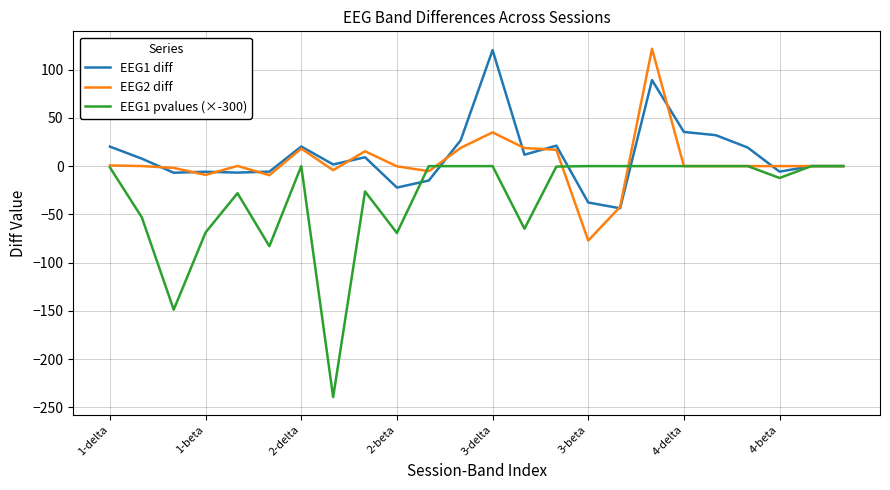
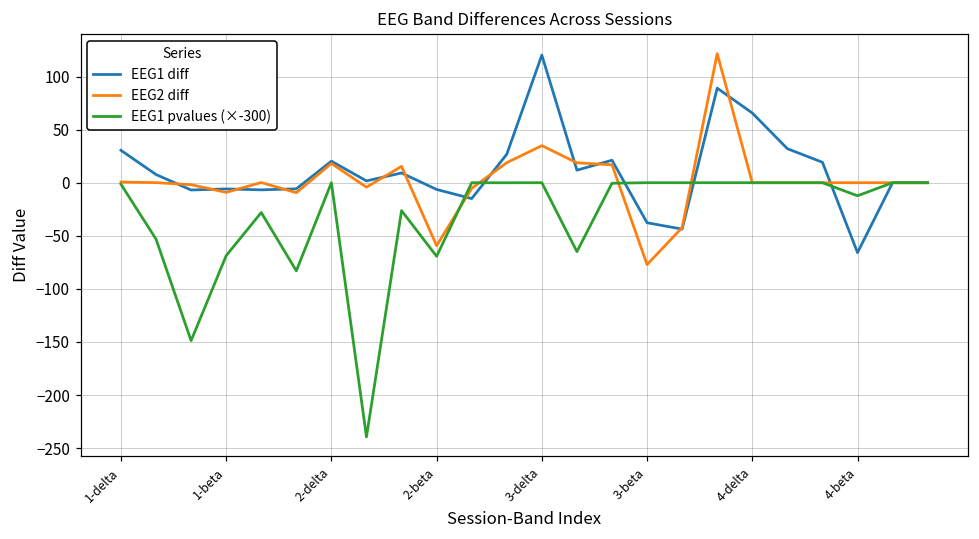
  {
    "EEG1 diff": {
-     "1-delta": 20,
+     "1-delta": 30,
      "1-beta": -10,
-     "2-beta": -20,
+     "2-beta": -10,
      "3-delta": 120,
      "3-beta": -40,
-     "4-delta": 40,
-     "4-beta": -10
+     "4-delta": 70,
+     "4-beta": -70
    },
    "EEG2 diff": {
      "1-beta": -10,
-     "2-beta": 0,
+     "2-beta": -60,
      "3-delta": 30,
      "3-beta": -80,
      "4-beta": 0
    },
    "EEG1 pvalues (×-300)": {
      "1-beta": -70,
      "2-delta": 0,
      "2-beta": -70,
      "3-delta": 0,
      "3-beta": 0,
      "4-beta": -10
    }
  }
